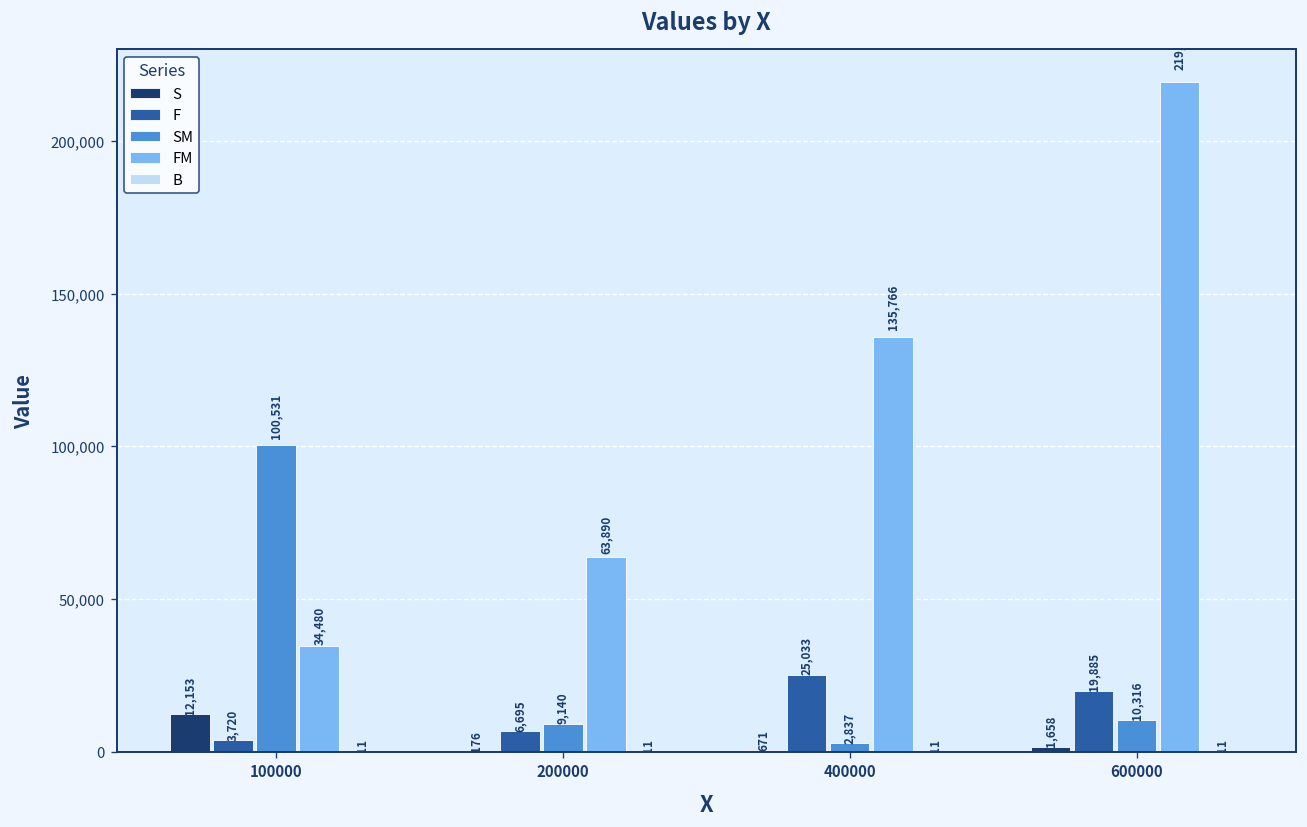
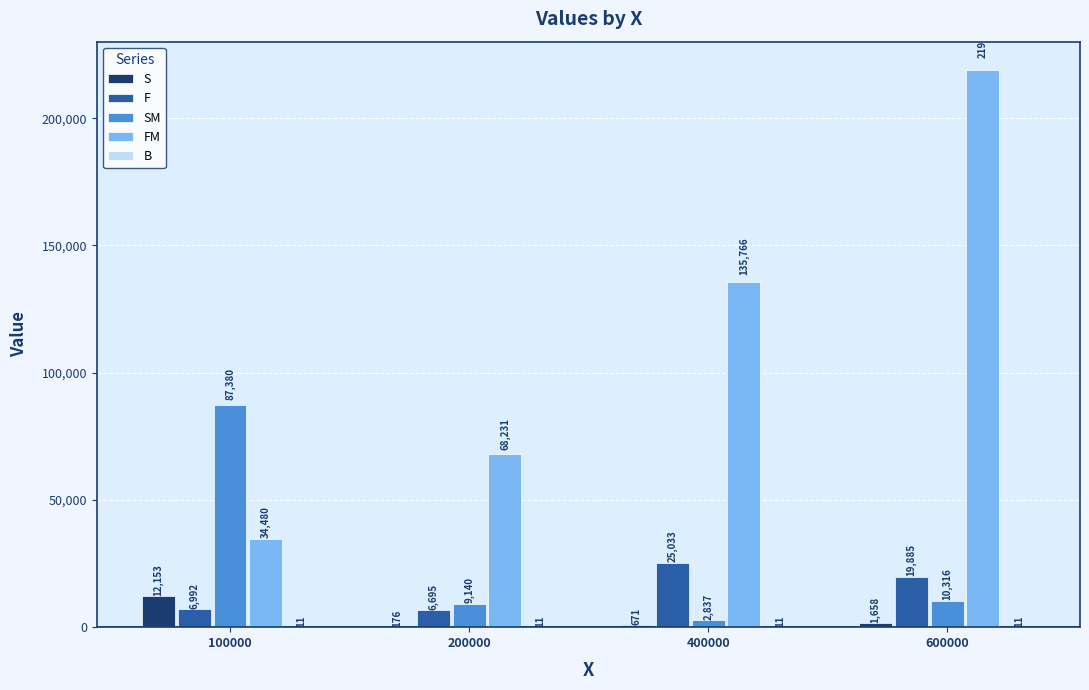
  {
    "S": {
      "100000": "12,153",
      "200000": "176",
      "400000": "671",
      "600000": "1,658"
    },
    "F": {
-     "100000": "3,720",
+     "100000": "6,992",
      "200000": "6,695",
      "400000": "25,033",
      "600000": "19,885"
    },
    "SM": {
-     "100000": "100,531",
+     "100000": "87,380",
      "200000": "9,140",
      "400000": "2,837",
      "600000": "10,316"
    },
    "FM": {
      "100000": "34,480",
-     "200000": "63,890",
+     "200000": "68,231",
      "400000": "135,766",
      "600000": "219,144"
    },
    "B": {
      "100000": "11",
      "200000": "11",
      "400000": "11",
      "600000": "11"
    }
  }
